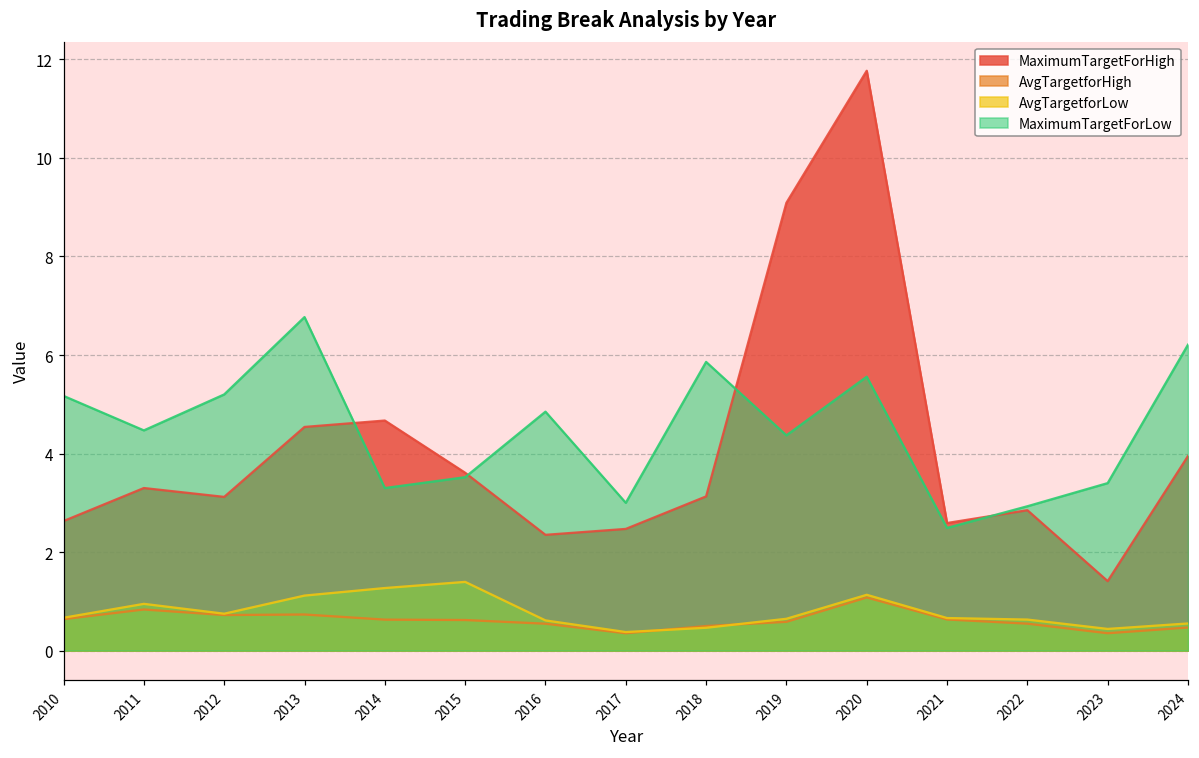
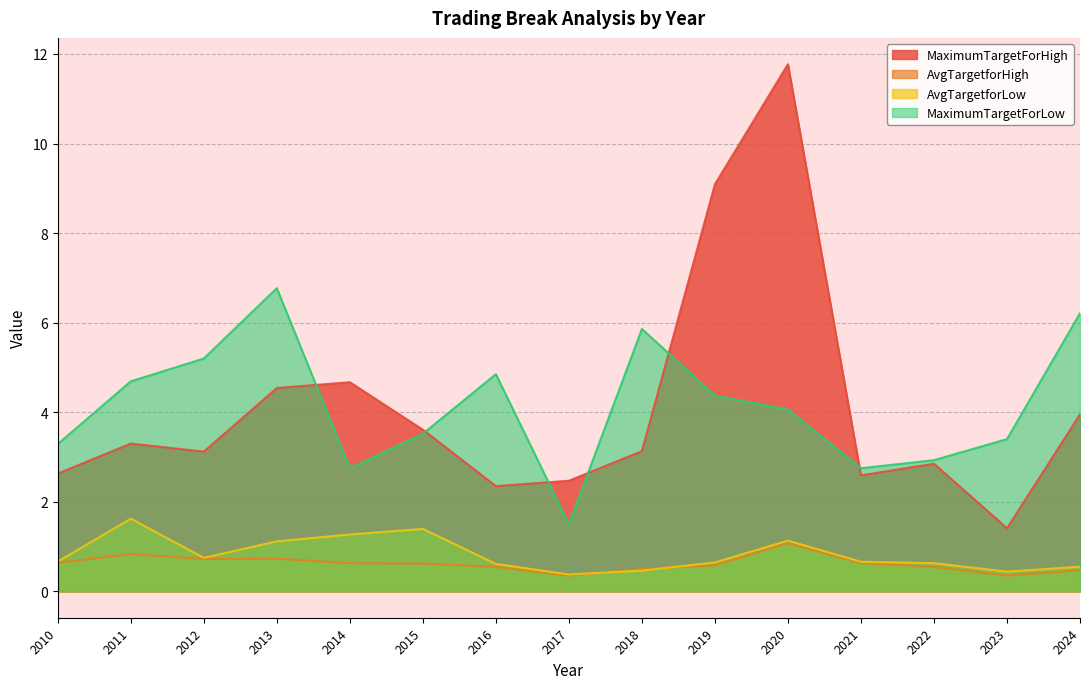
  {
    "AvgTargetforLow": {
-     "2011": 0.9,
+     "2011": 1.6,
      "2013": 1.1,
      "2014": 1.3,
      "2015": 1.4,
      "2016": 0.6,
      "2019": 0.6,
      "2022": 0.6,
      "2023": 0.4,
      "2024": 0.6
    },
    "MaximumTargetForLow": {
-     "2010": 5.2,
-     "2011": 4.5,
+     "2010": 3.3,
+     "2011": 4.7,
      "2012": 5.2,
      "2013": 6.8,
-     "2014": 3.3,
+     "2014": 2.8,
      "2015": 3.5,
      "2016": 4.9,
-     "2017": 3.0,
+     "2017": 1.5,
      "2018": 5.9,
      "2019": 4.4,
-     "2020": 5.6,
-     "2021": 2.5,
+     "2020": 4.1,
+     "2021": 2.8,
      "2022": 2.9,
      "2023": 3.4,
      "2024": 6.2
    }
  }
